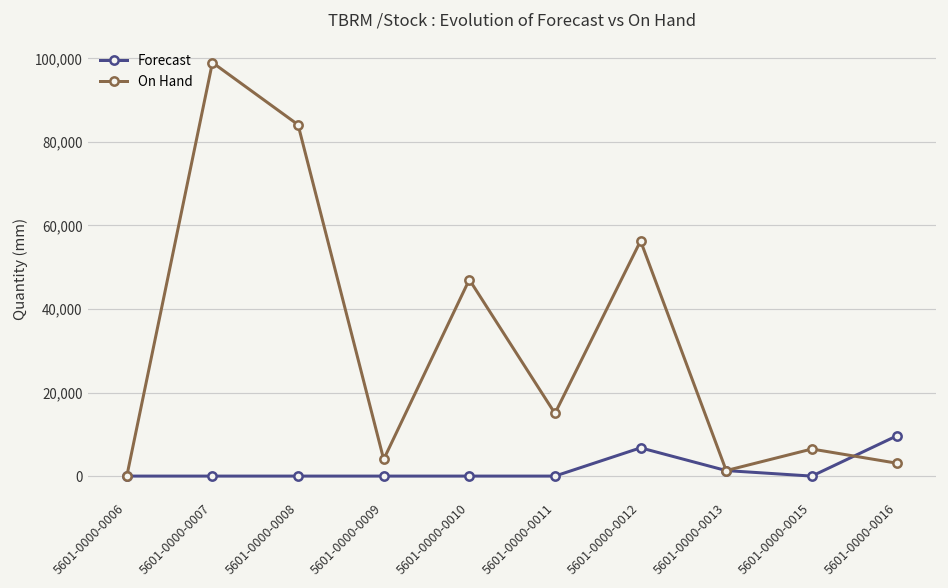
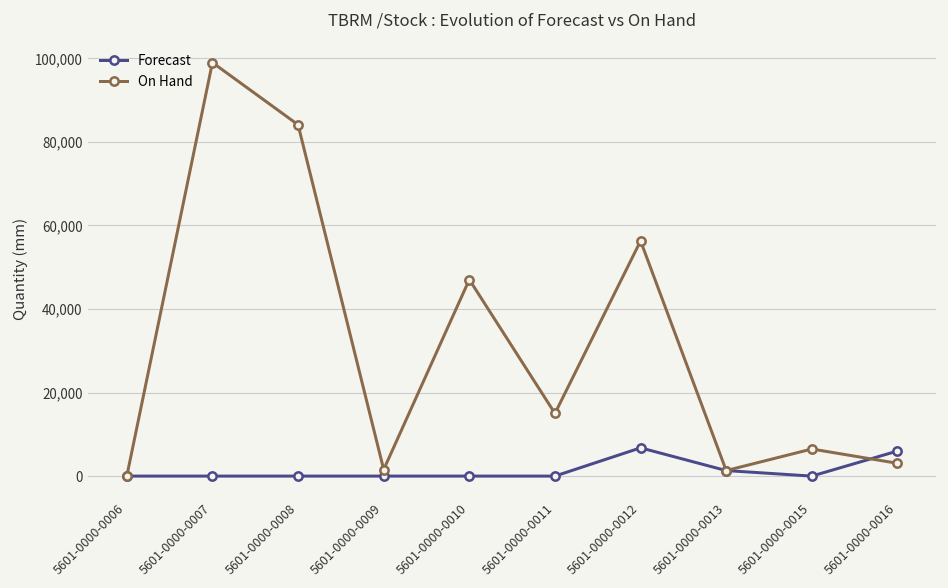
  {
    "Forecast": {
      "5601-0000-0007": "0",
      "5601-0000-0008": "0",
      "5601-0000-0009": "0",
      "5601-0000-0010": "0",
      "5601-0000-0011": "0",
      "5601-0000-0012": "7,000",
      "5601-0000-0015": "0",
-     "5601-0000-0016": "10,000"
+     "5601-0000-0016": "6,000"
    },
    "On Hand": {
      "5601-0000-0007": "99,000",
      "5601-0000-0008": "84,000",
-     "5601-0000-0009": "4,000",
+     "5601-0000-0009": "2,000",
      "5601-0000-0010": "47,000",
      "5601-0000-0011": "15,000",
      "5601-0000-0012": "56,000",
      "5601-0000-0015": "6,000",
      "5601-0000-0016": "3,000"
    }
  }
